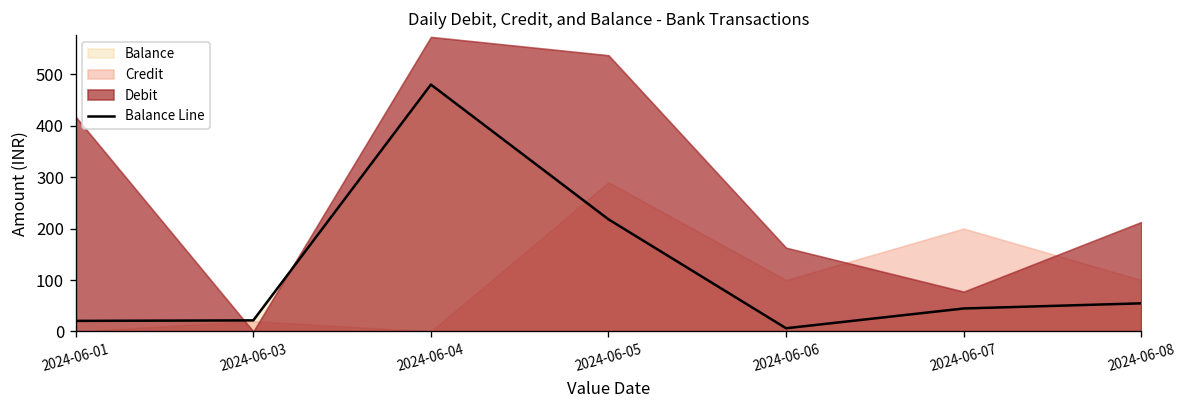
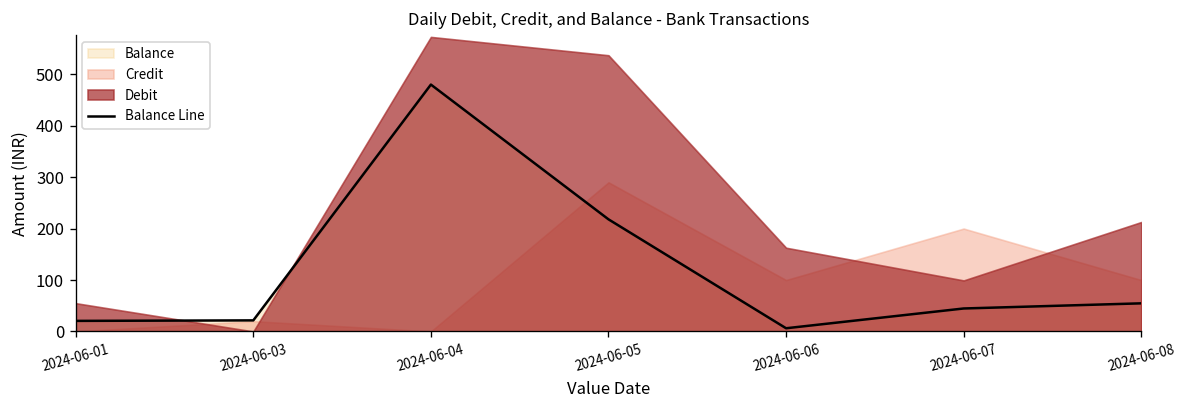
  {
    "Debit": {
-     "2024-06-01": 420,
+     "2024-06-01": 60,
      "2024-06-03": 0,
      "2024-06-04": 570,
      "2024-06-05": 540,
      "2024-06-06": 160,
-     "2024-06-07": 80,
+     "2024-06-07": 100,
      "2024-06-08": 210
    }
  }
